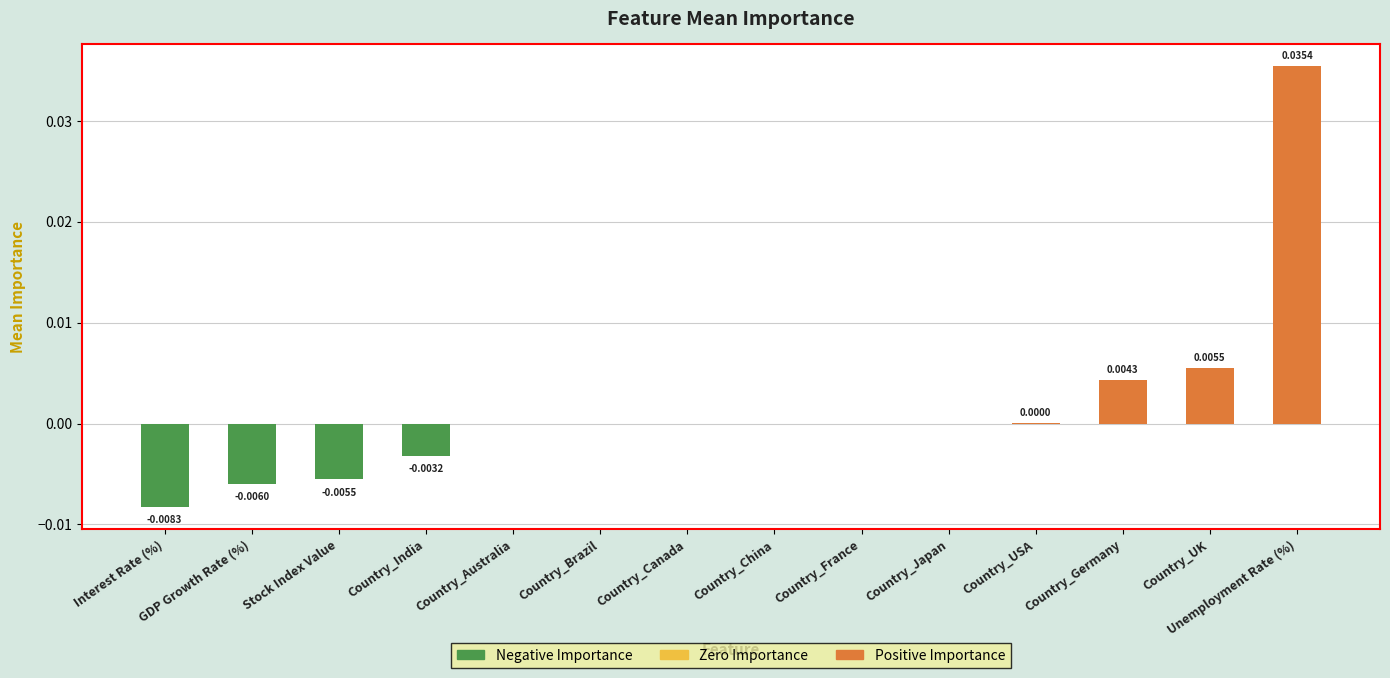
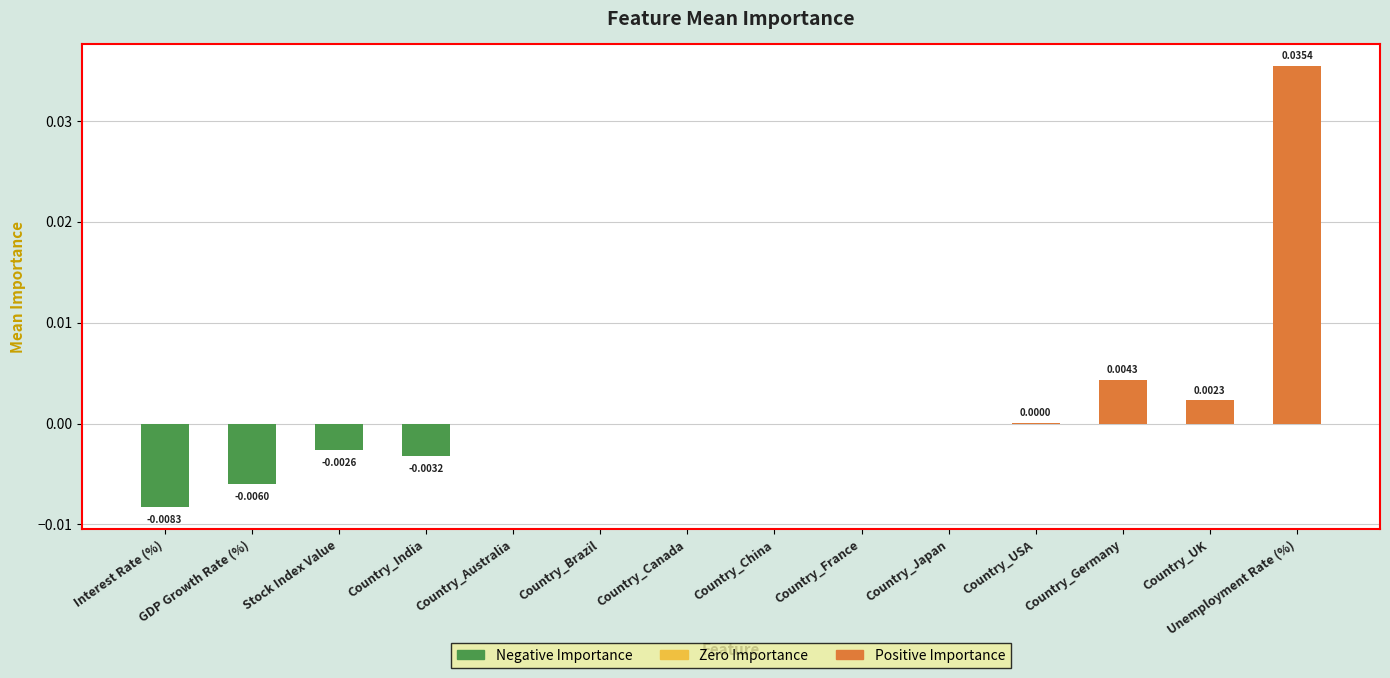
  {
    "Interest Rate (%)": -0.0083,
    "GDP Growth Rate (%)": -0.0060,
-   "Stock Index Value": -0.0055,
+   "Stock Index Value": -0.0026,
    "Country_India": -0.0032,
    "Country_USA": 0.0000,
    "Country_Germany": 0.0043,
-   "Country_UK": 0.0055,
+   "Country_UK": 0.0023,
    "Unemployment Rate (%)": 0.0354
  }
